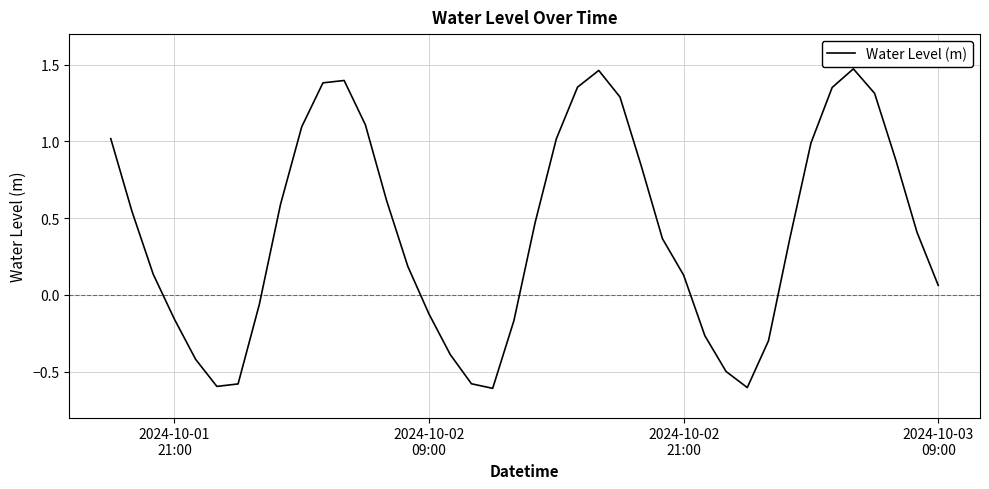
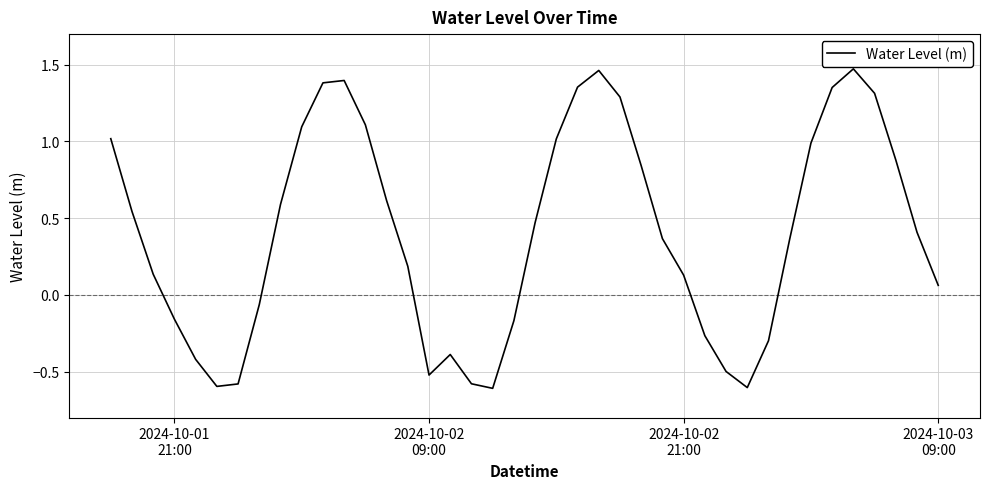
  {
    "2024-10-01 21:00": -0.16,
-   "2024-10-02 09:00": -0.13,
+   "2024-10-02 09:00": -0.52,
    "2024-10-02 21:00": 0.13,
    "2024-10-03 09:00": 0.06
  }
